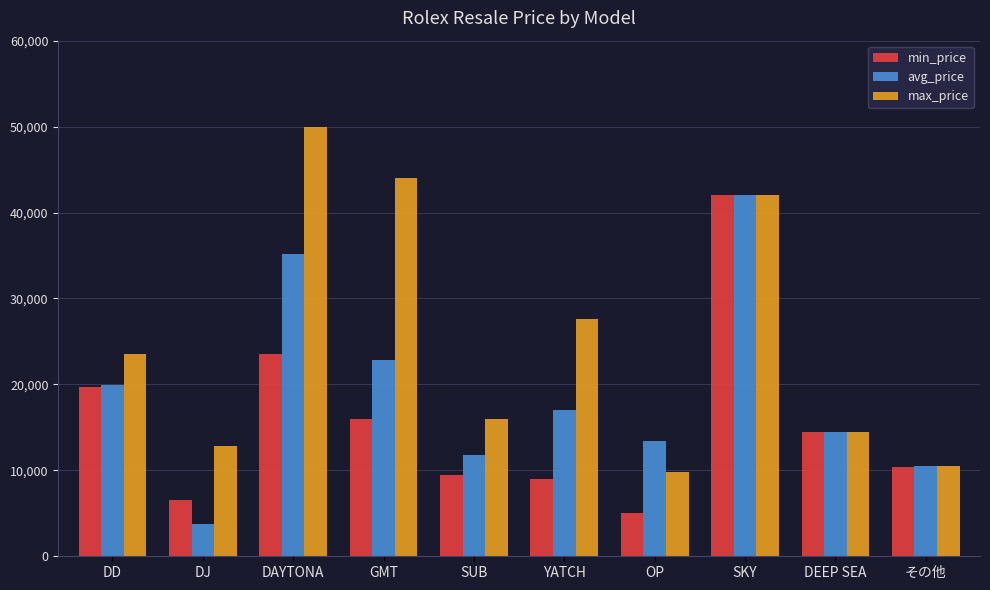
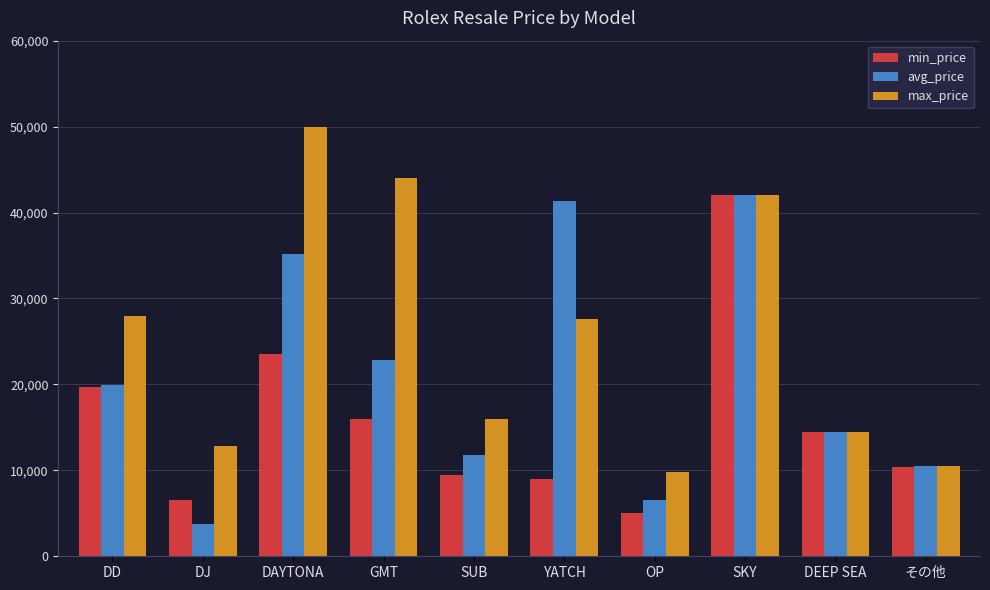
  {
    "min_price": {
      "DD": "20,000",
      "DJ": "7,000",
      "DAYTONA": "24,000",
      "GMT": "16,000",
      "SUB": "10,000",
      "YATCH": "9,000",
      "OP": "5,000",
      "SKY": "42,000",
      "DEEP SEA": "15,000",
      "その他": "10,000"
    },
    "avg_price": {
      "DD": "20,000",
      "DJ": "4,000",
      "DAYTONA": "35,000",
      "GMT": "23,000",
      "SUB": "12,000",
-     "YATCH": "17,000",
-     "OP": "13,000",
+     "YATCH": "41,000",
+     "OP": "7,000",
      "SKY": "42,000",
      "DEEP SEA": "15,000",
      "その他": "10,000"
    },
    "max_price": {
-     "DD": "24,000",
+     "DD": "28,000",
      "DJ": "13,000",
      "DAYTONA": "50,000",
      "GMT": "44,000",
      "SUB": "16,000",
      "YATCH": "28,000",
      "OP": "10,000",
      "SKY": "42,000",
      "DEEP SEA": "15,000",
      "その他": "11,000"
    }
  }
